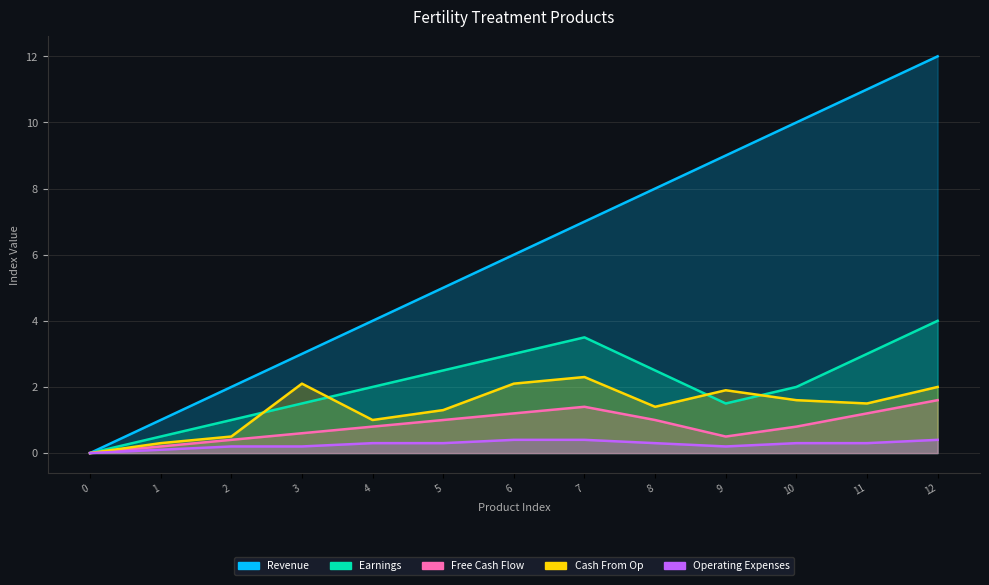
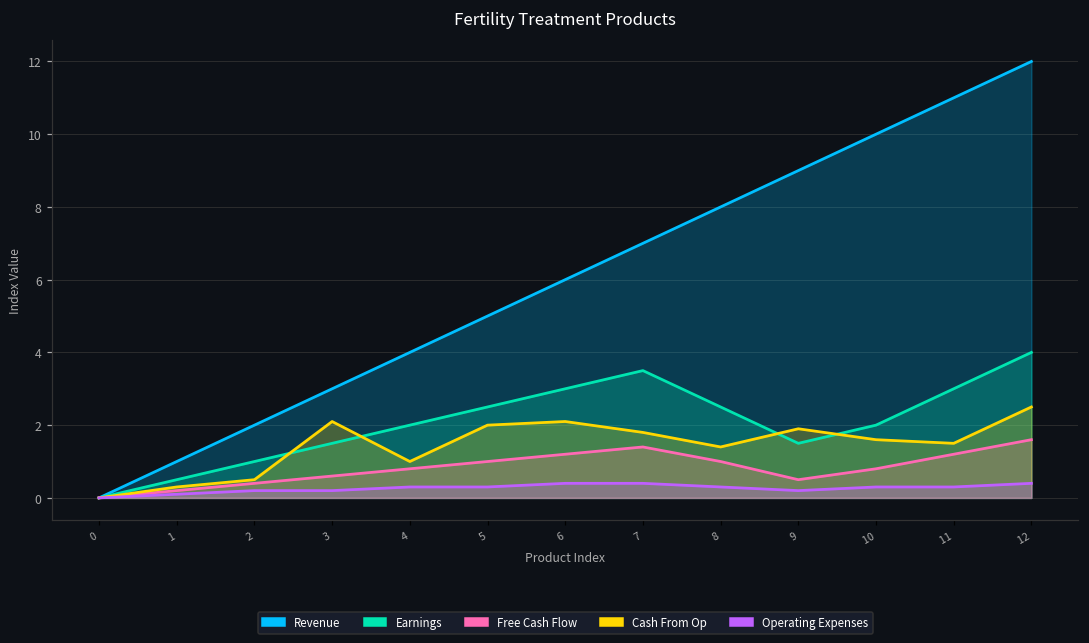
  {
    "Cash From Op": {
      "1": 0.3,
      "2": 0.5,
      "3": 2.1,
      "4": 1.0,
-     "5": 1.3,
+     "5": 2.0,
      "6": 2.1,
-     "7": 2.3,
+     "7": 1.8,
      "8": 1.4,
      "9": 1.9,
      "10": 1.6,
      "11": 1.5,
-     "12": 2.0
+     "12": 2.5
    }
  }
